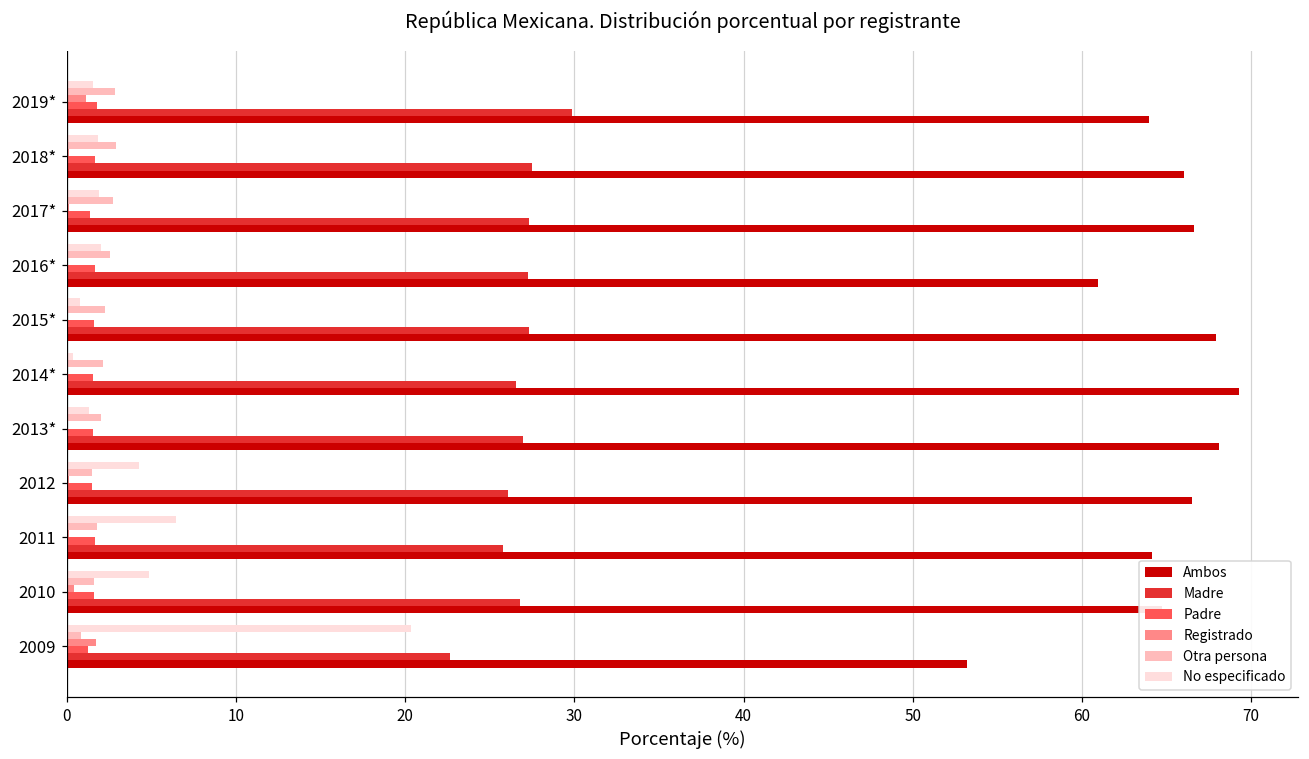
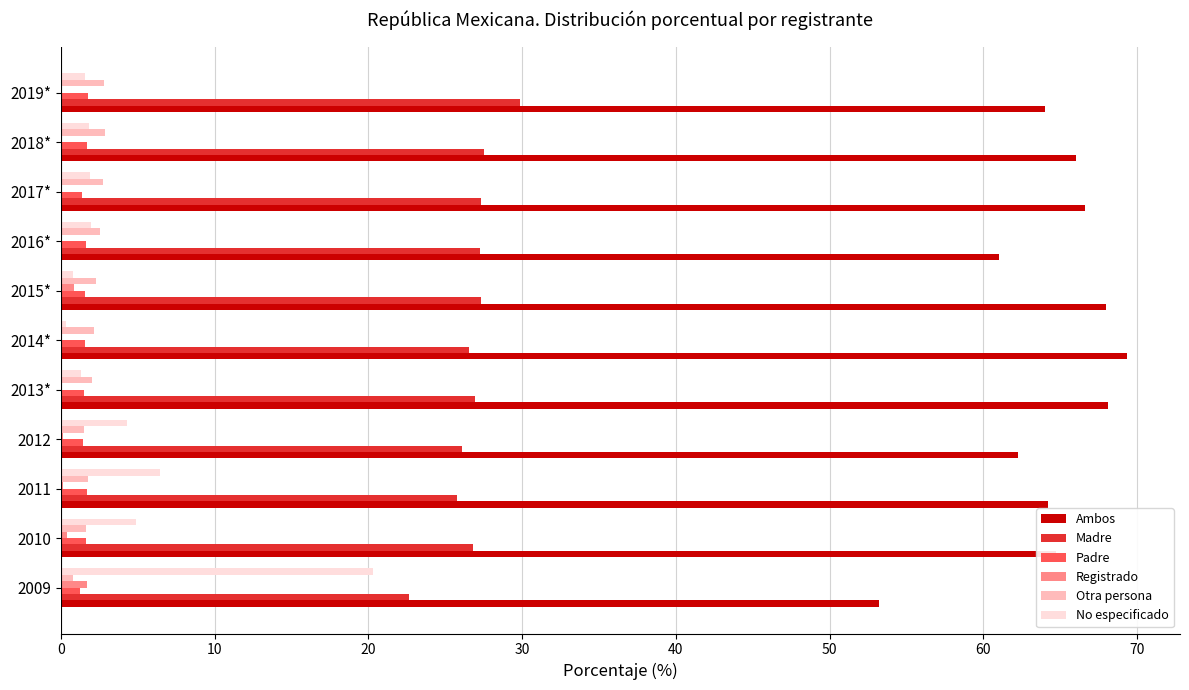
  {
    "Ambos": {
      "2019*": 64.0,
      "2018*": 66.0,
      "2017*": 66.6,
      "2016*": 61.0,
      "2015*": 67.9,
      "2014*": 69.3,
      "2013*": 68.1,
-     "2012": 66.5,
+     "2012": 62.3,
      "2011": 64.2,
      "2009": 53.2
    },
    "Registrado": {
-     "2019*": 1.1,
-     "2015*": 0.1,
+     "2019*": 0.0,
+     "2015*": 0.8,
      "2010": 0.4,
      "2009": 1.7
    }
  }
